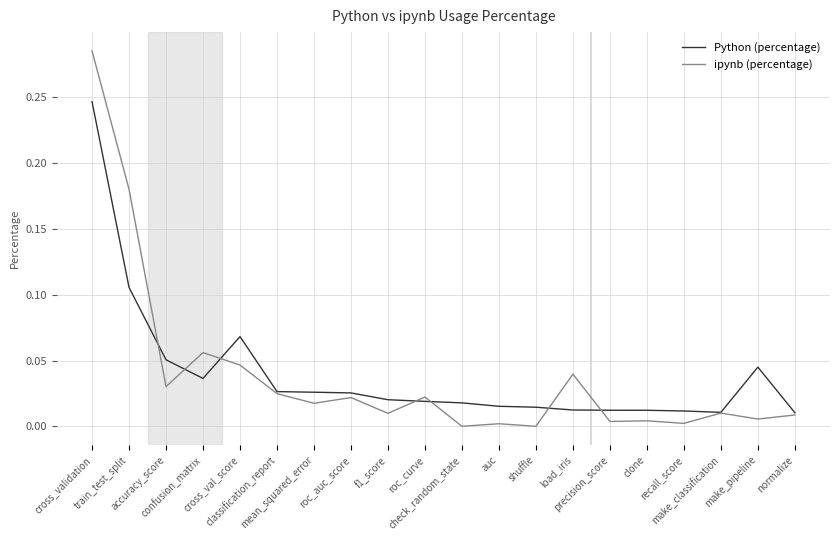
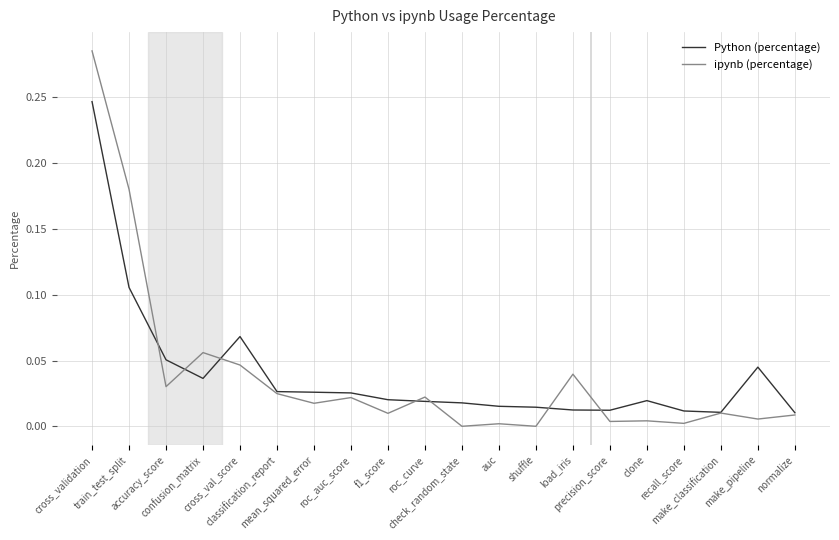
  {
    "Python (percentage)": {
      "cross_validation": 0.247,
      "train_test_split": 0.106,
      "cross_val_score": 0.068,
      "mean_squared_error": 0.026,
      "roc_auc_score": 0.025,
      "f1_score": 0.020,
      "roc_curve": 0.019,
      "check_random_state": 0.018,
      "auc": 0.015,
      "shuffle": 0.015,
      "load_iris": 0.012,
      "precision_score": 0.012,
-     "clone": 0.012,
+     "clone": 0.020,
      "recall_score": 0.012,
      "make_pipeline": 0.045
    },
    "ipynb (percentage)": {
      "cross_validation": 0.285,
      "train_test_split": 0.180,
      "cross_val_score": 0.047,
      "mean_squared_error": 0.017,
      "roc_auc_score": 0.022,
      "f1_score": 0.010,
      "roc_curve": 0.022,
      "check_random_state": 0.000,
      "auc": 0.002,
      "shuffle": 0.000,
      "load_iris": 0.040,
      "precision_score": 0.004,
      "clone": 0.004,
      "recall_score": 0.002,
      "make_pipeline": 0.006
    }
  }
